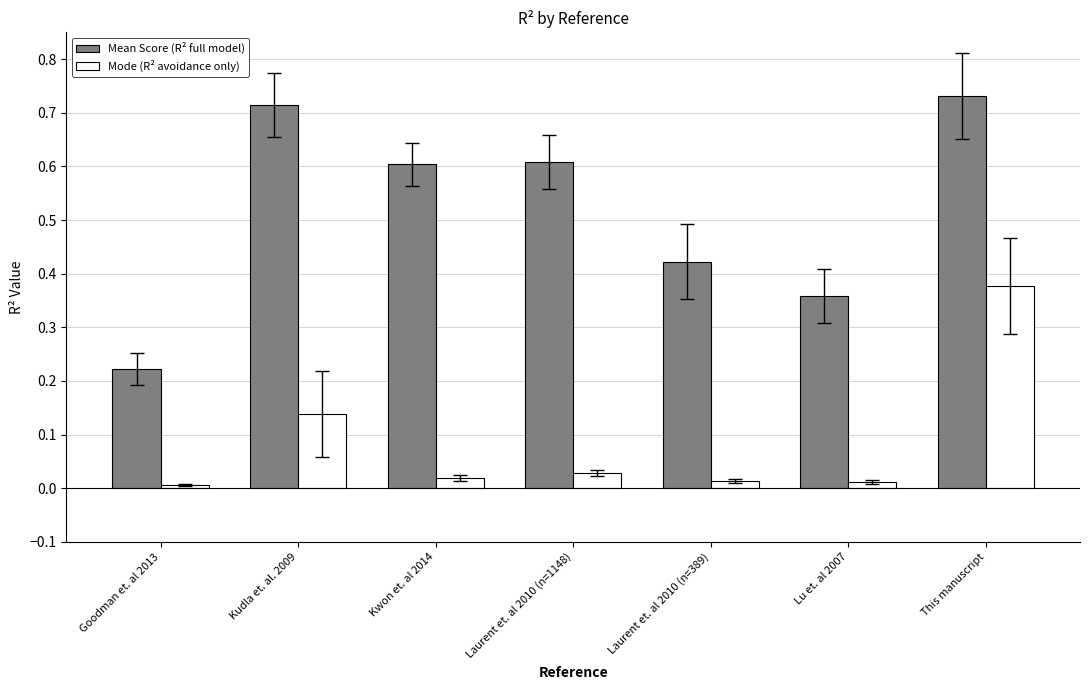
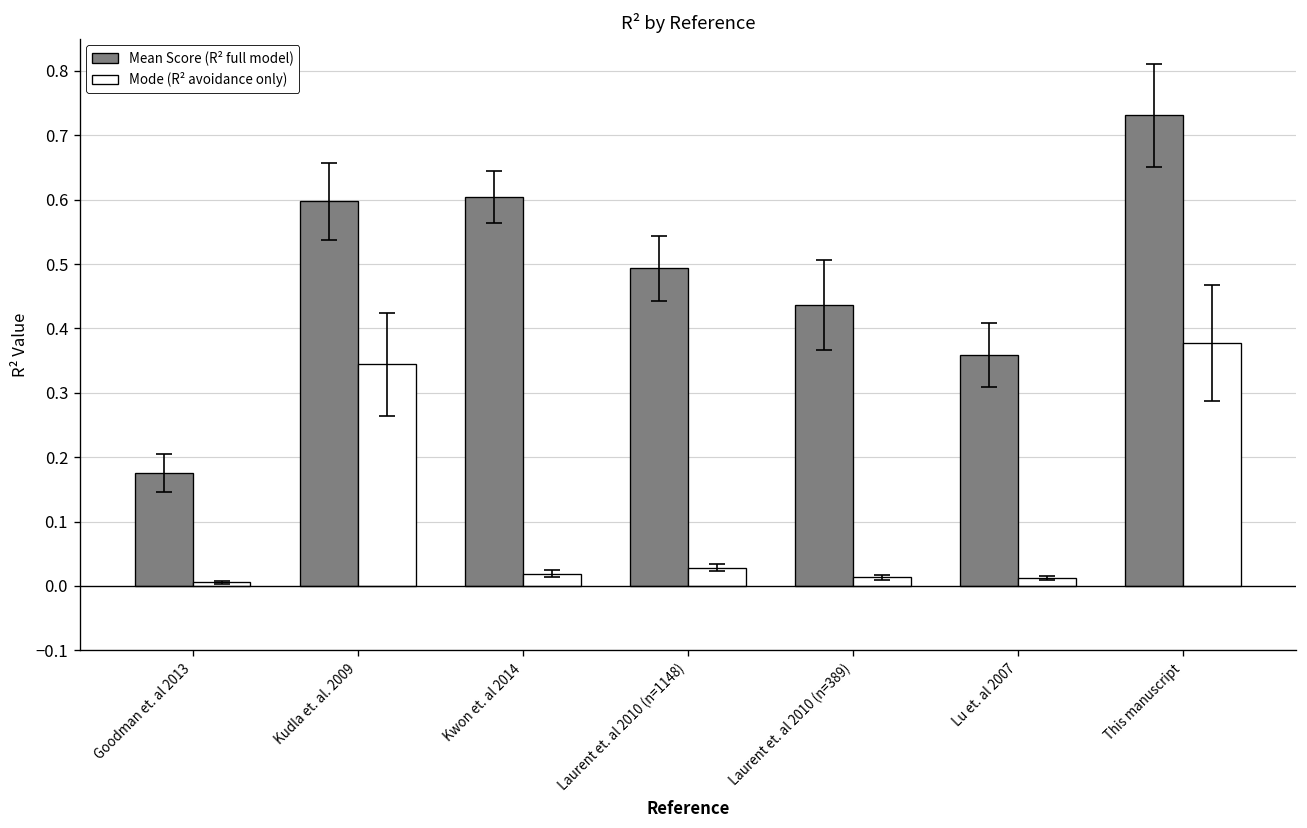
  {
    "Mean Score (R² full model)": {
-     "Goodman et. al 2013": 0.22,
-     "Kudla et. al. 2009": 0.71,
+     "Goodman et. al 2013": 0.18,
+     "Kudla et. al. 2009": 0.60,
      "Kwon et. al 2014": 0.60,
-     "Laurent et. al 2010 (n=1148)": 0.61,
-     "Laurent et. al 2010 (n=389)": 0.42,
+     "Laurent et. al 2010 (n=1148)": 0.49,
+     "Laurent et. al 2010 (n=389)": 0.44,
      "Lu et. al 2007": 0.36,
      "This manuscript": 0.73
    },
    "Mode (R² avoidance only)": {
      "Goodman et. al 2013": 0.01,
-     "Kudla et. al. 2009": 0.14,
+     "Kudla et. al. 2009": 0.34,
      "Kwon et. al 2014": 0.02,
      "Laurent et. al 2010 (n=1148)": 0.03,
      "Laurent et. al 2010 (n=389)": 0.01,
      "Lu et. al 2007": 0.01,
      "This manuscript": 0.38
    }
  }
